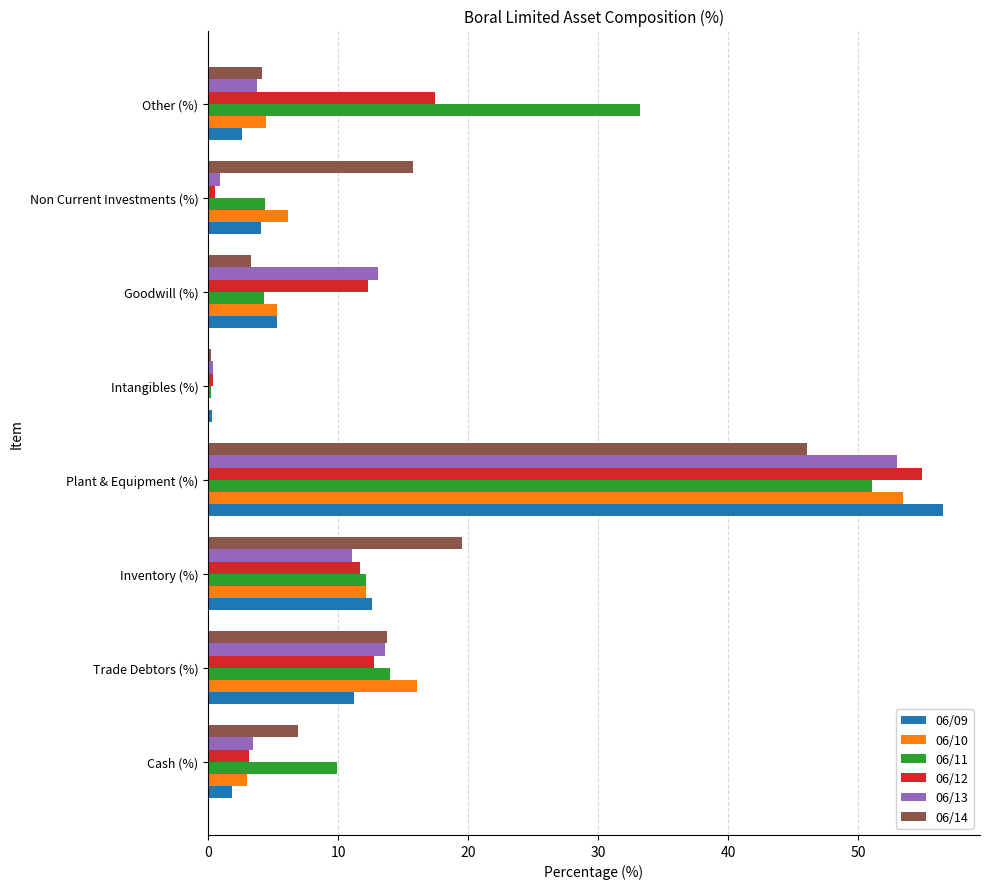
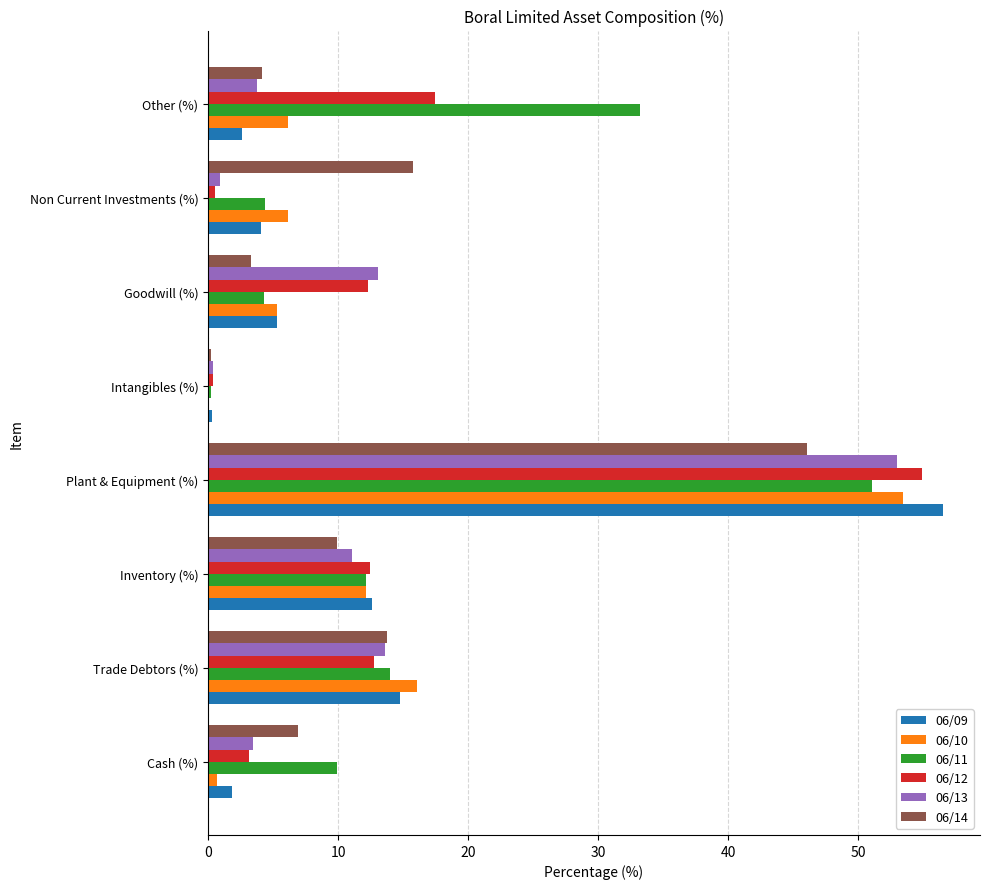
  {
    "06/09": {
      "Other (%)": 2.7,
      "Non Current Investments (%)": 4.1,
      "Goodwill (%)": 5.3,
      "Intangibles (%)": 0.3,
      "Plant & Equipment (%)": 56.5,
      "Inventory (%)": 12.6,
-     "Trade Debtors (%)": 11.2,
+     "Trade Debtors (%)": 14.8,
      "Cash (%)": 1.8
    },
    "06/10": {
-     "Other (%)": 4.5,
+     "Other (%)": 6.2,
      "Non Current Investments (%)": 6.2,
      "Goodwill (%)": 5.3,
      "Plant & Equipment (%)": 53.5,
      "Inventory (%)": 12.2,
      "Trade Debtors (%)": 16.0,
-     "Cash (%)": 3.0
+     "Cash (%)": 0.7
    },
    "06/11": {
      "Other (%)": 33.2,
      "Non Current Investments (%)": 4.4,
      "Goodwill (%)": 4.3,
      "Intangibles (%)": 0.2,
      "Plant & Equipment (%)": 51.1,
      "Inventory (%)": 12.2,
      "Trade Debtors (%)": 14.0,
      "Cash (%)": 9.9
    },
    "06/12": {
      "Other (%)": 17.5,
      "Non Current Investments (%)": 0.6,
      "Goodwill (%)": 12.3,
      "Intangibles (%)": 0.4,
      "Plant & Equipment (%)": 54.9,
-     "Inventory (%)": 11.7,
+     "Inventory (%)": 12.5,
      "Trade Debtors (%)": 12.7,
      "Cash (%)": 3.2
    },
    "06/13": {
      "Other (%)": 3.8,
      "Non Current Investments (%)": 0.9,
      "Goodwill (%)": 13.1,
      "Intangibles (%)": 0.4,
      "Plant & Equipment (%)": 53.0,
      "Inventory (%)": 11.1,
      "Trade Debtors (%)": 13.6,
      "Cash (%)": 3.5
    },
    "06/14": {
      "Other (%)": 4.2,
      "Non Current Investments (%)": 15.7,
      "Goodwill (%)": 3.3,
      "Intangibles (%)": 0.2,
      "Plant & Equipment (%)": 46.1,
-     "Inventory (%)": 19.5,
+     "Inventory (%)": 9.9,
      "Trade Debtors (%)": 13.7,
      "Cash (%)": 6.9
    }
  }
